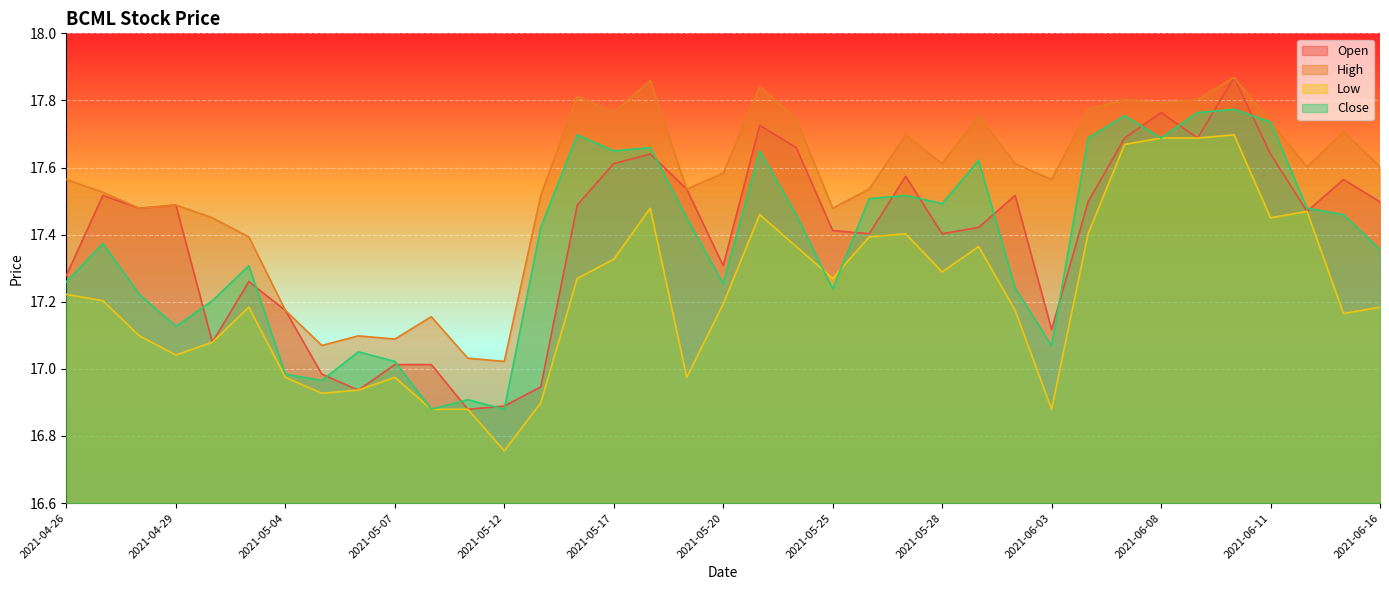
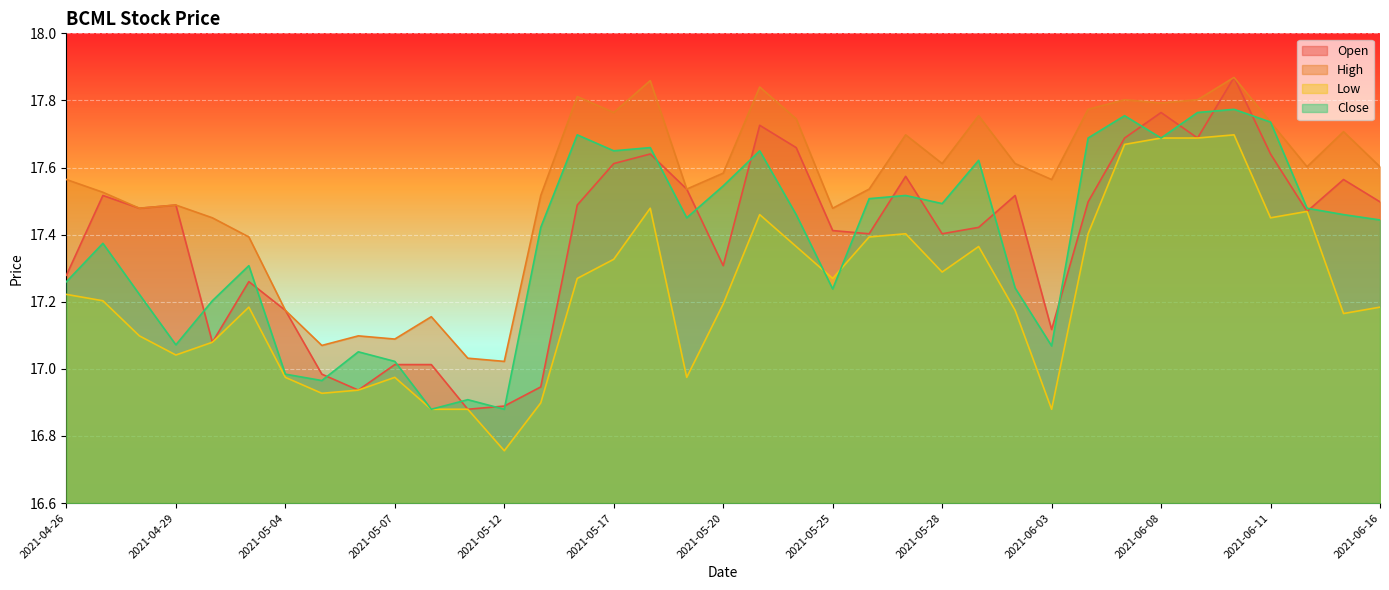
  {
    "Close": {
      "2021-04-26": 17.26,
-     "2021-04-29": 17.13,
+     "2021-04-29": 17.07,
      "2021-05-04": 16.98,
      "2021-05-07": 17.02,
      "2021-05-12": 16.88,
      "2021-05-17": 17.65,
-     "2021-05-20": 17.25,
+     "2021-05-20": 17.55,
      "2021-05-25": 17.24,
      "2021-05-28": 17.49,
      "2021-06-03": 17.07,
-     "2021-06-16": 17.36
+     "2021-06-16": 17.44
    }
  }
